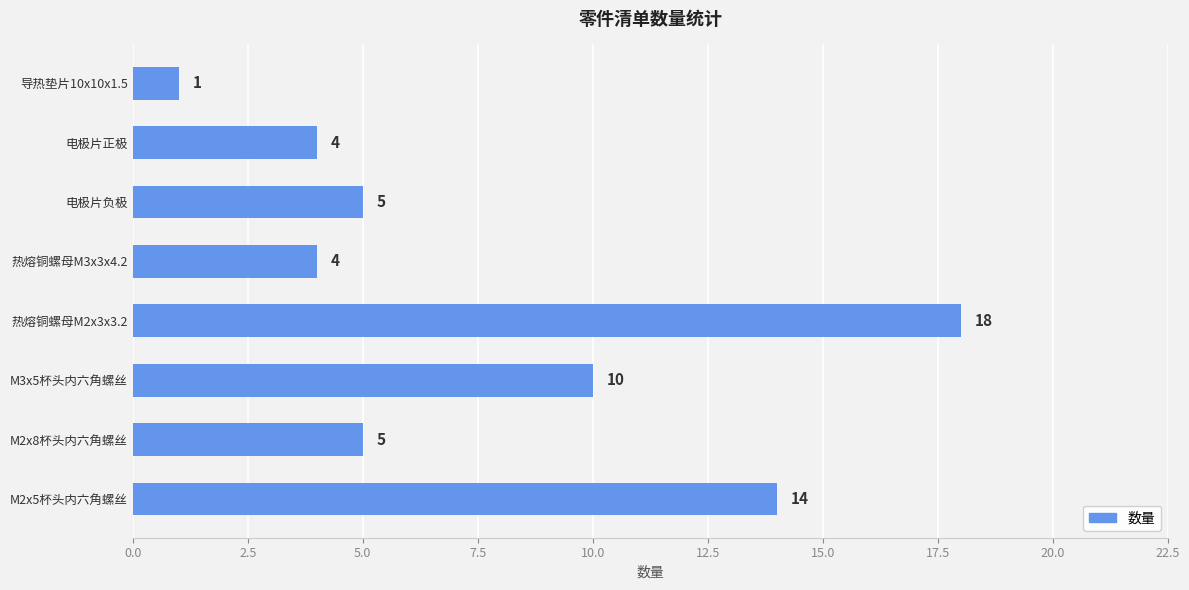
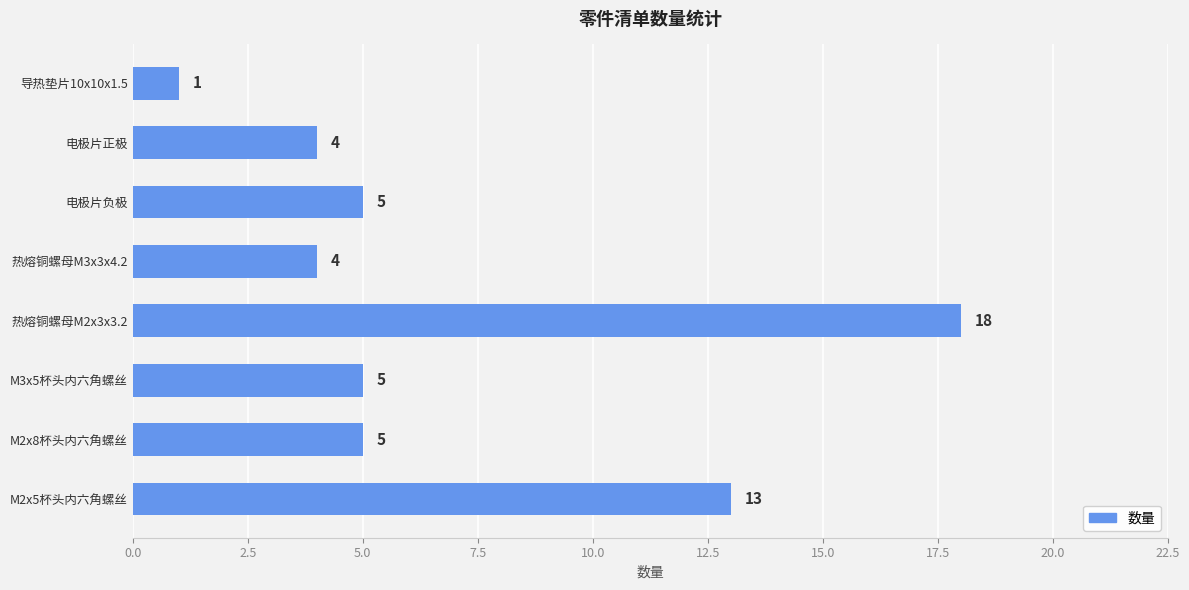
  {
    "导热垫片10x10x1.5": 1,
    "电极片正极": 4,
    "电极片负极": 5,
    "热熔铜螺母M3x3x4.2": 4,
    "热熔铜螺母M2x3x3.2": 18,
-   "M3x5杯头内六角螺丝": 10,
+   "M3x5杯头内六角螺丝": 5,
    "M2x8杯头内六角螺丝": 5,
-   "M2x5杯头内六角螺丝": 14
+   "M2x5杯头内六角螺丝": 13
  }
